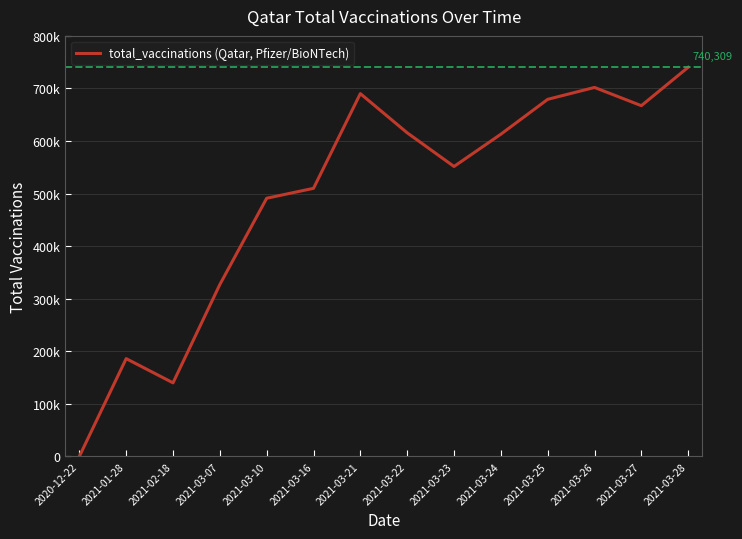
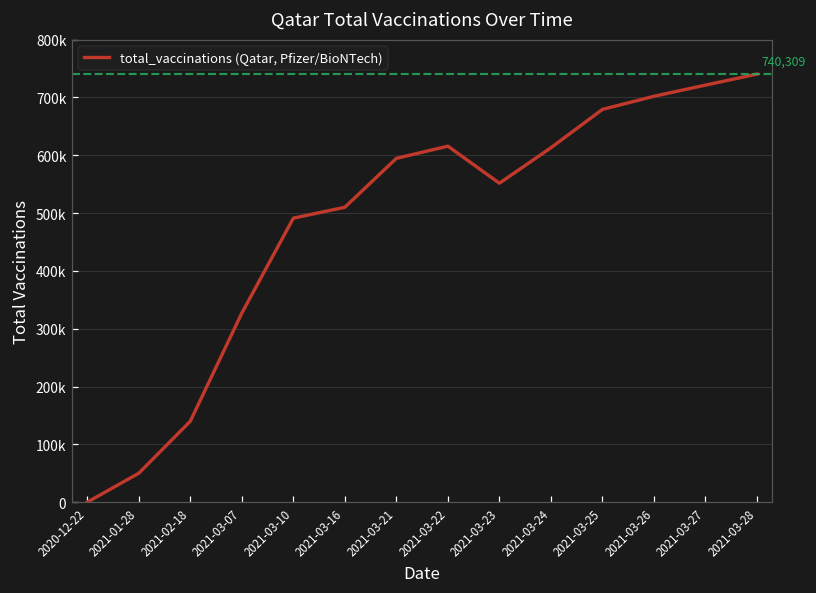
  {
    "2020-12-22": 0,
-   "2021-01-28": 190000,
+   "2021-01-28": 50000,
    "2021-02-18": 140000,
    "2021-03-07": 330000,
    "2021-03-10": 490000,
    "2021-03-16": 510000,
-   "2021-03-21": 690000,
+   "2021-03-21": 590000,
    "2021-03-22": 620000,
    "2021-03-23": 550000,
    "2021-03-24": 610000,
    "2021-03-25": 680000,
    "2021-03-26": 700000,
-   "2021-03-27": 670000
+   "2021-03-27": 720000
  }
